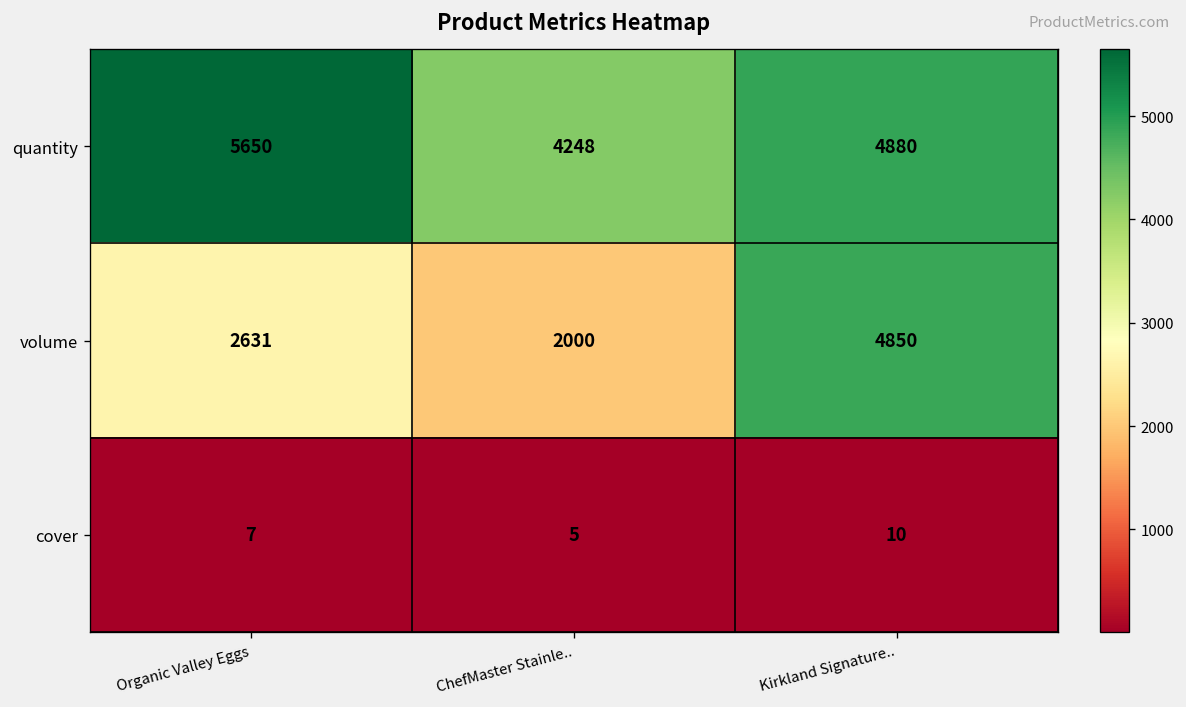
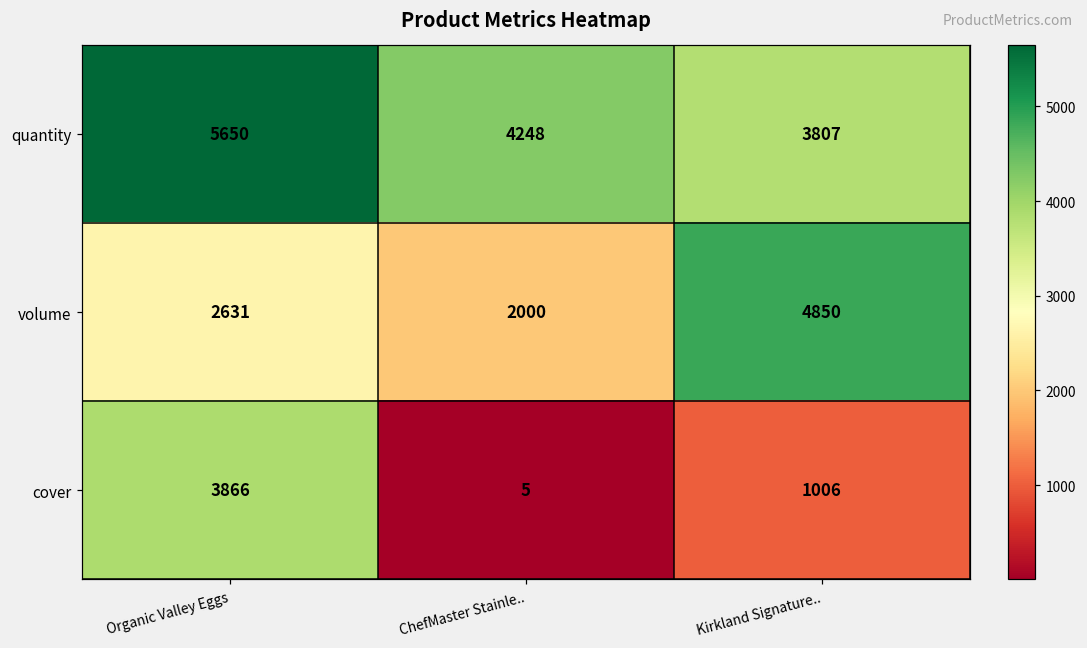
  {
    "quantity": {
      "Organic Valley Eggs": 5650,
      "ChefMaster Stainle..": 4248,
-     "Kirkland Signature..": 4880
+     "Kirkland Signature..": 3807
    },
    "volume": {
      "Organic Valley Eggs": 2631,
      "ChefMaster Stainle..": 2000,
      "Kirkland Signature..": 4850
    },
    "cover": {
-     "Organic Valley Eggs": 7,
+     "Organic Valley Eggs": 3866,
      "ChefMaster Stainle..": 5,
-     "Kirkland Signature..": 10
+     "Kirkland Signature..": 1006
    }
  }
